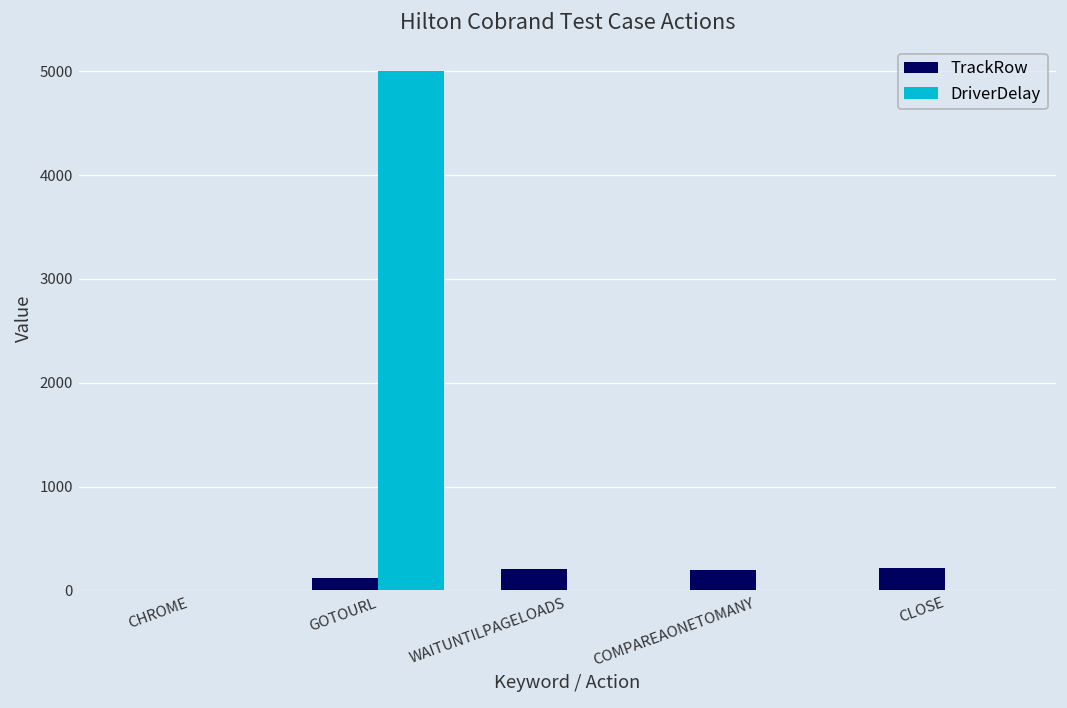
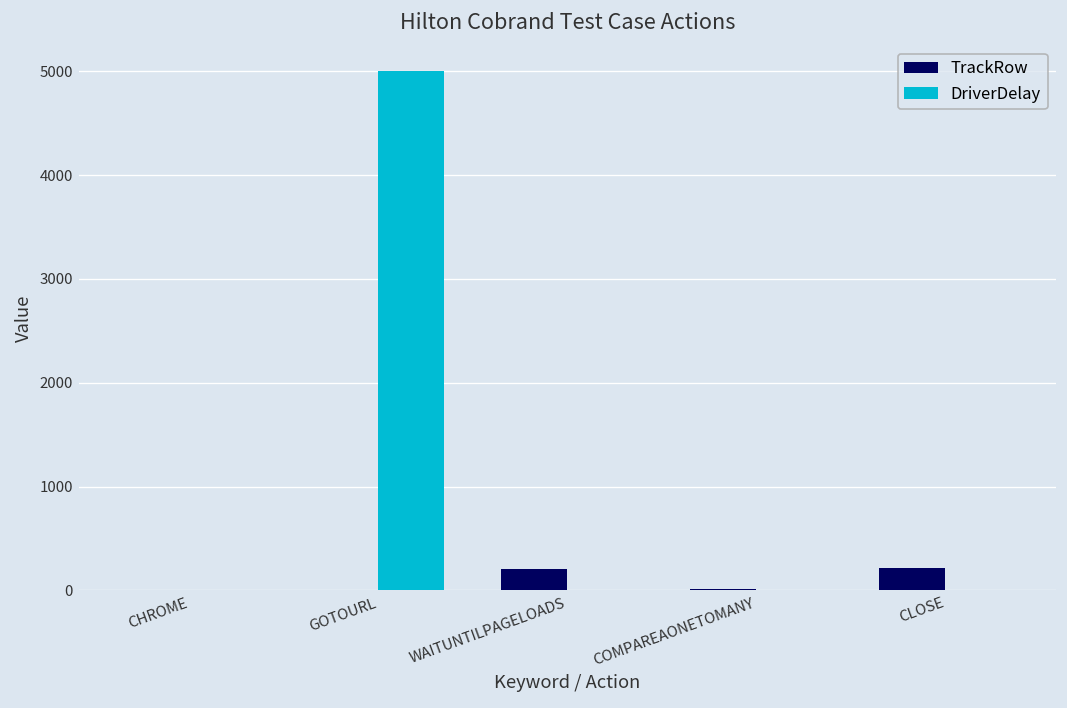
  {
    "TrackRow": {
-     "GOTOURL": 100,
+     "GOTOURL": 0,
      "WAITUNTILPAGELOADS": 200,
-     "COMPAREAONETOMANY": 200,
+     "COMPAREAONETOMANY": 0,
      "CLOSE": 200
    },
    "DriverDelay": {
      "CHROME": 0,
      "GOTOURL": 5000,
      "WAITUNTILPAGELOADS": 0,
      "COMPAREAONETOMANY": 0,
      "CLOSE": 0
    }
  }
